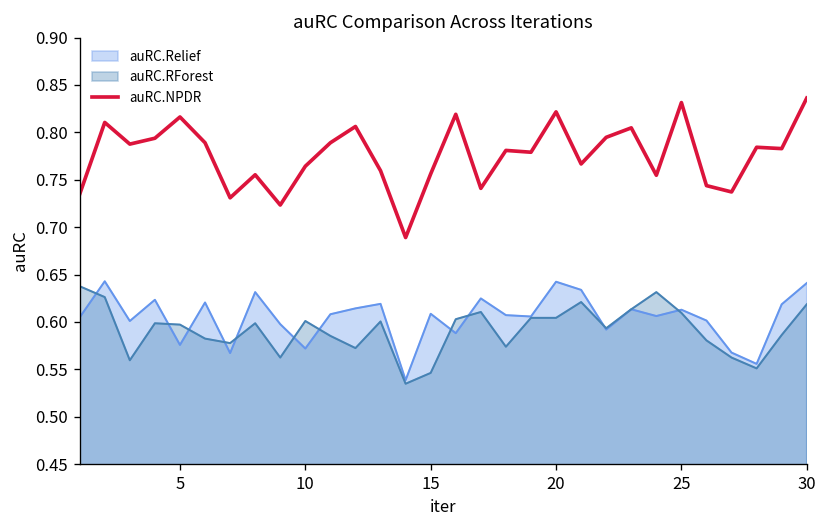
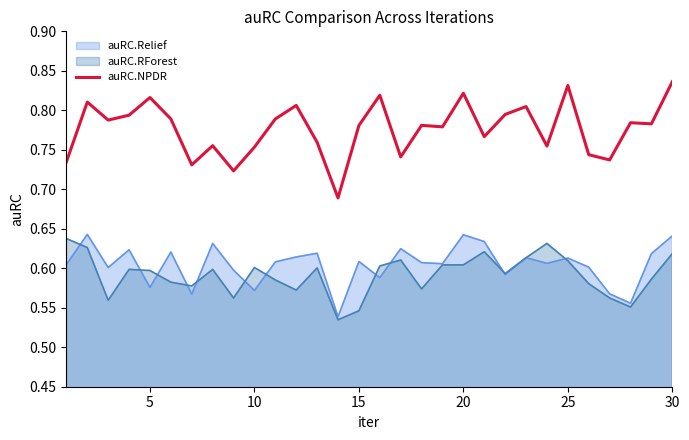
  {
    "auRC.NPDR": {
      "5": 0.82,
-     "10": 0.76,
-     "15": 0.76,
+     "10": 0.75,
+     "15": 0.78,
      "20": 0.82,
      "25": 0.83,
      "30": 0.84
    }
  }
